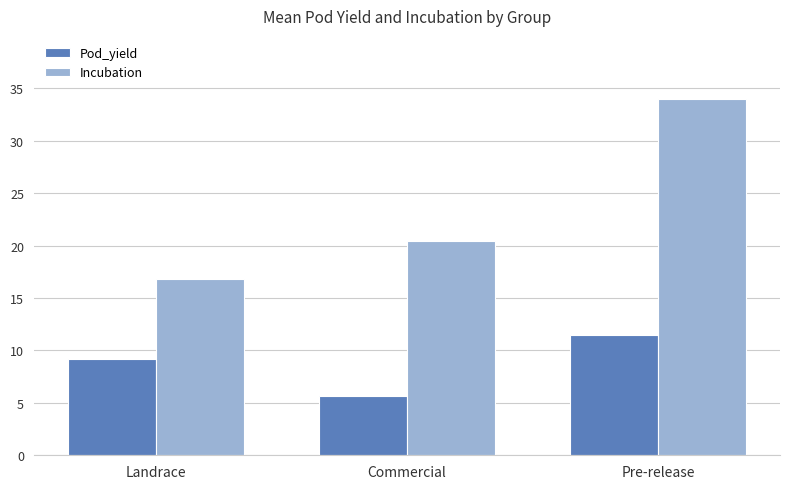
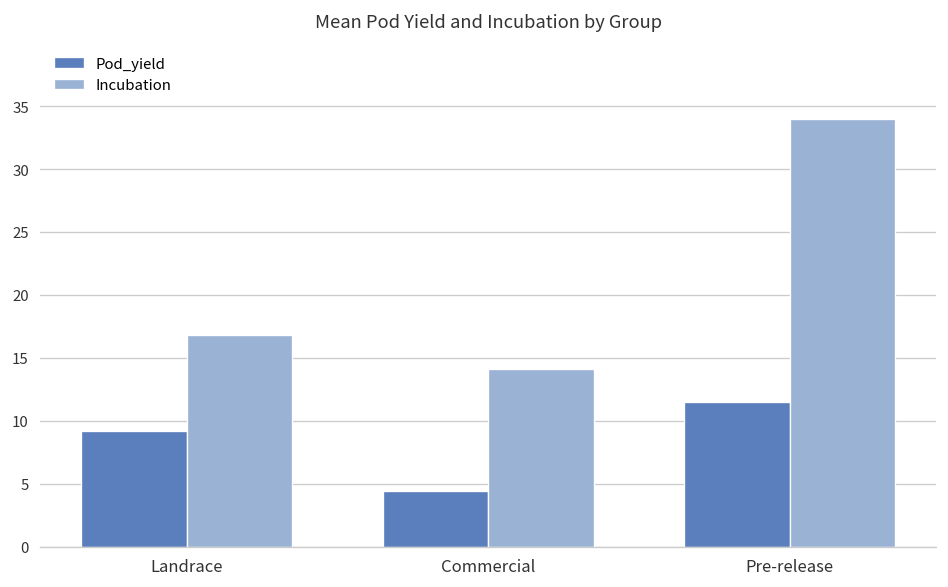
  {
    "Pod_yield": {
      "Landrace": 9.2,
-     "Commercial": 5.7,
+     "Commercial": 4.4,
      "Pre-release": 11.5
    },
    "Incubation": {
      "Landrace": 16.8,
-     "Commercial": 20.4,
+     "Commercial": 14.1,
      "Pre-release": 34.0
    }
  }
